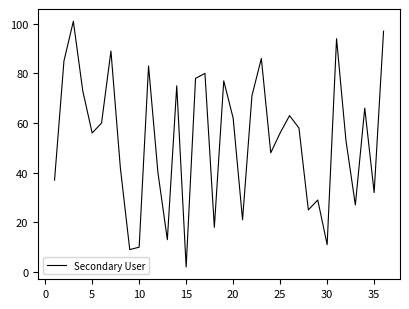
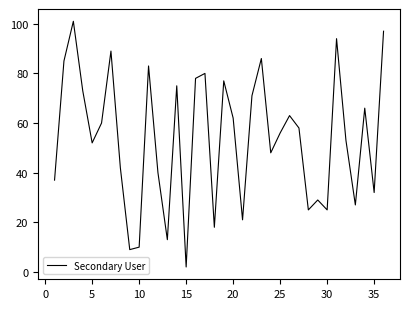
  {
-   "5": 56,
+   "5": 52,
    "10": 10,
    "15": 2,
    "20": 62,
    "25": 56,
-   "30": 11,
+   "30": 25,
    "35": 32
  }
